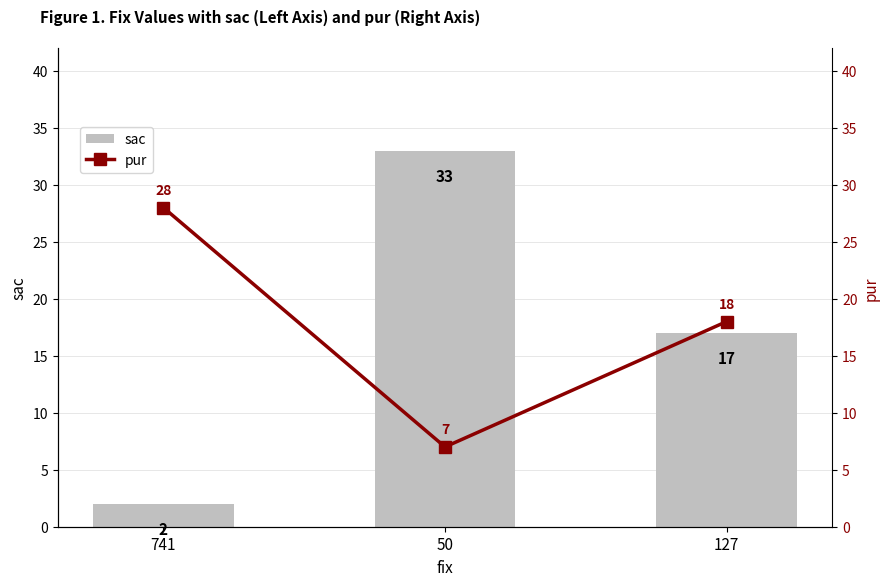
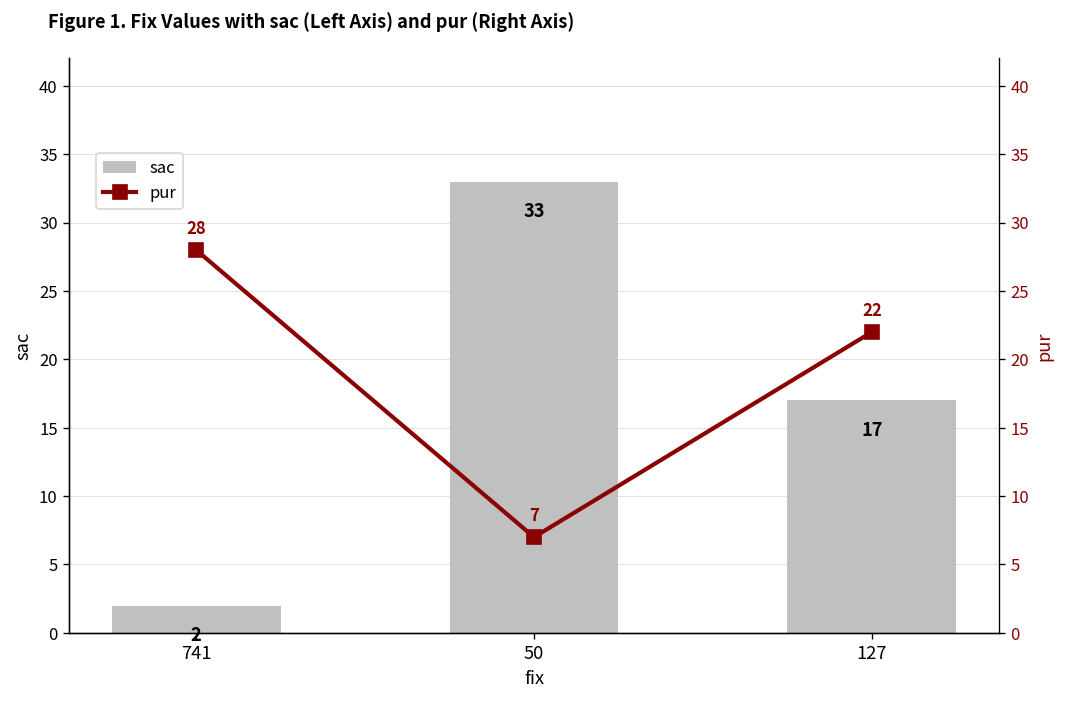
  {
    "sac": {
      "741": 2,
      "50": 33,
      "127": 17
    },
    "pur": {
      "741": 28,
      "50": 7,
-     "127": 18
+     "127": 22
    }
  }
